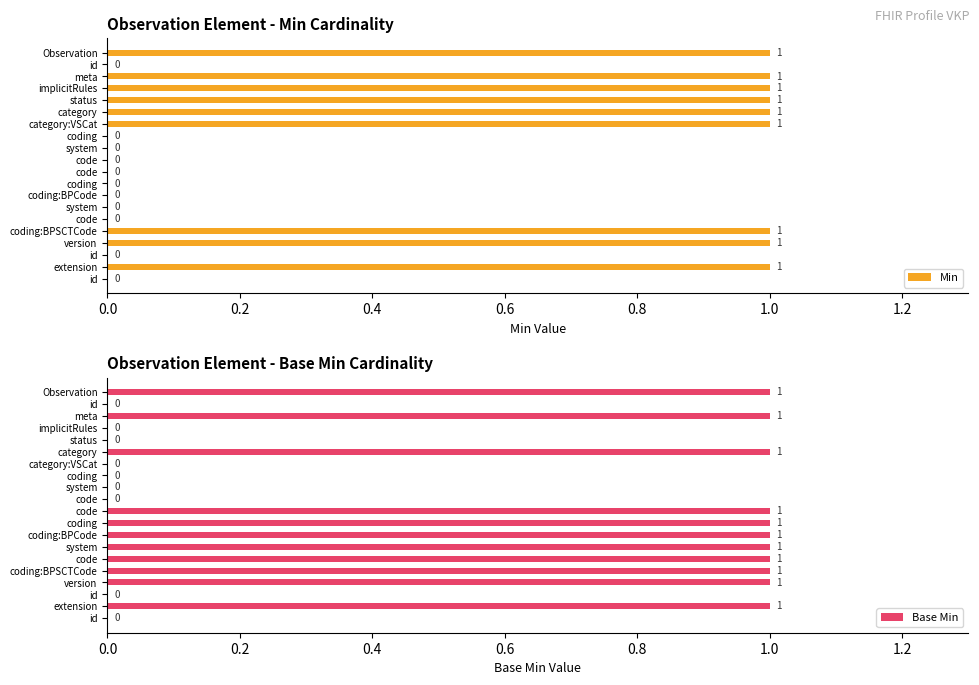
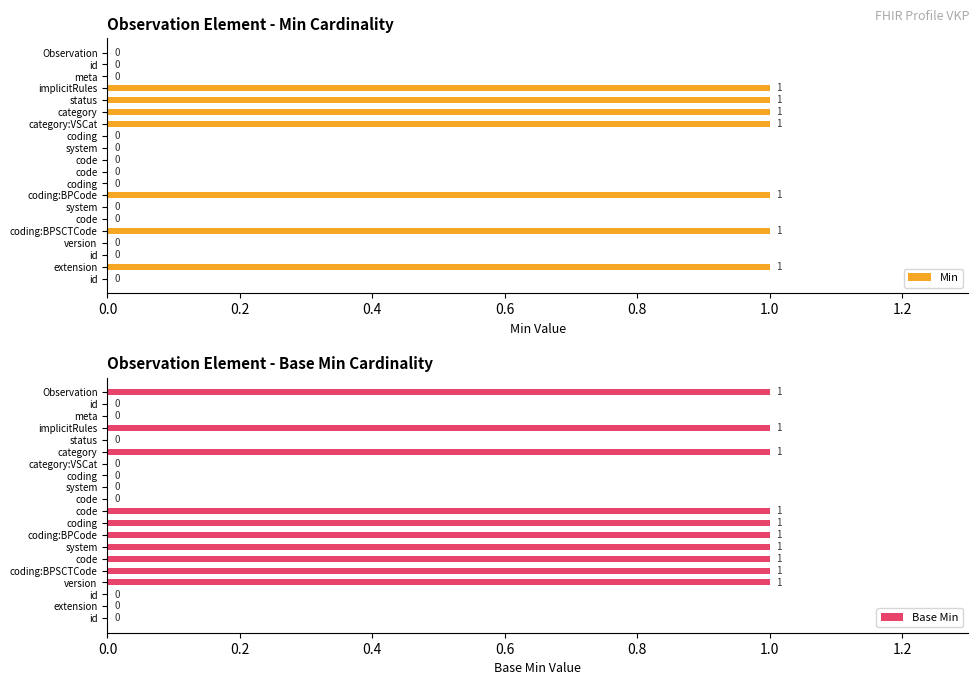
  {
    "Observation Element - Min Cardinality": {
-     "Observation": 1,
-     "meta": 1,
+     "Observation": 0,
+     "meta": 0,
      "implicitRules": 1,
      "status": 1,
      "category": 1,
      "category:VSCat": 1,
-     "coding:BPCode": 0,
+     "coding:BPCode": 1,
      "coding:BPSCTCode": 1,
-     "version": 1,
+     "version": 0,
      "extension": 1
    },
    "Observation Element - Base Min Cardinality": {
      "Observation": 1,
-     "meta": 1,
-     "implicitRules": 0,
+     "meta": 0,
+     "implicitRules": 1,
      "status": 0,
      "category": 1,
      "category:VSCat": 0,
      "coding:BPCode": 1,
      "coding:BPSCTCode": 1,
      "version": 1,
-     "extension": 1
+     "extension": 0
    }
  }
